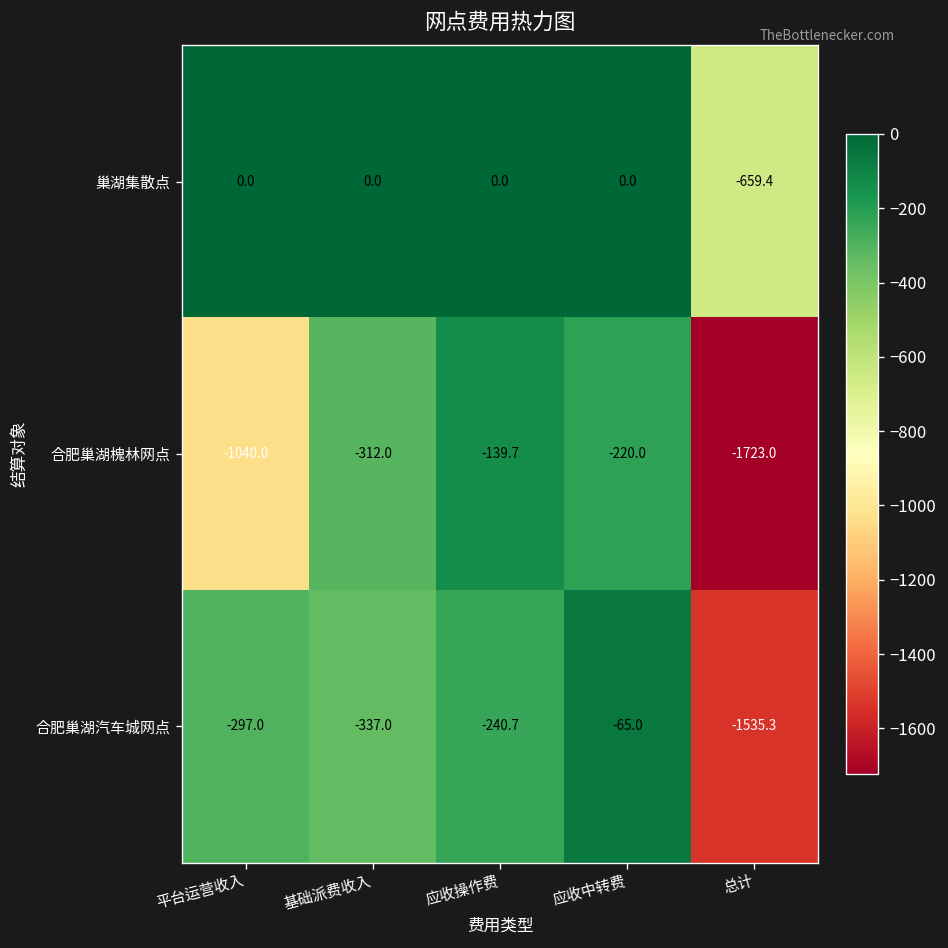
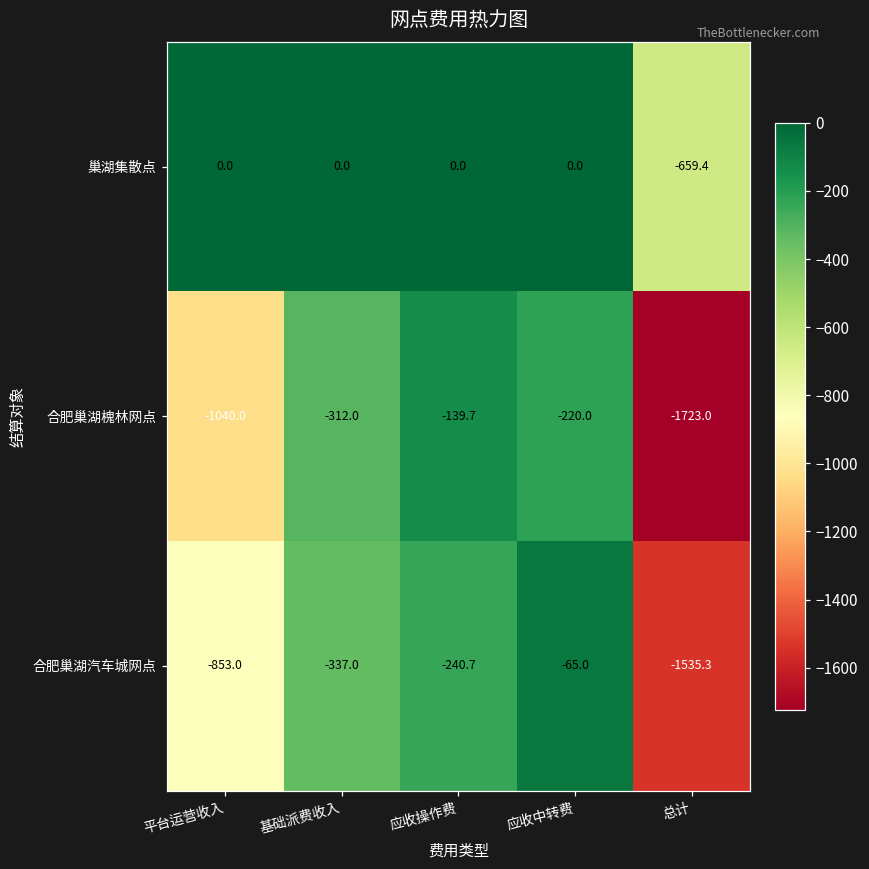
  {
    "巢湖集散点": {
      "平台运营收入": 0.0,
      "基础派费收入": 0.0,
      "应收操作费": 0.0,
      "应收中转费": 0.0,
      "总计": -659.4
    },
    "合肥巢湖槐林网点": {
      "平台运营收入": -1040.0,
      "基础派费收入": -312.0,
      "应收操作费": -139.7,
      "应收中转费": -220.0,
      "总计": -1723.0
    },
    "合肥巢湖汽车城网点": {
-     "平台运营收入": -297.0,
+     "平台运营收入": -853.0,
      "基础派费收入": -337.0,
      "应收操作费": -240.7,
      "应收中转费": -65.0,
      "总计": -1535.3
    }
  }
